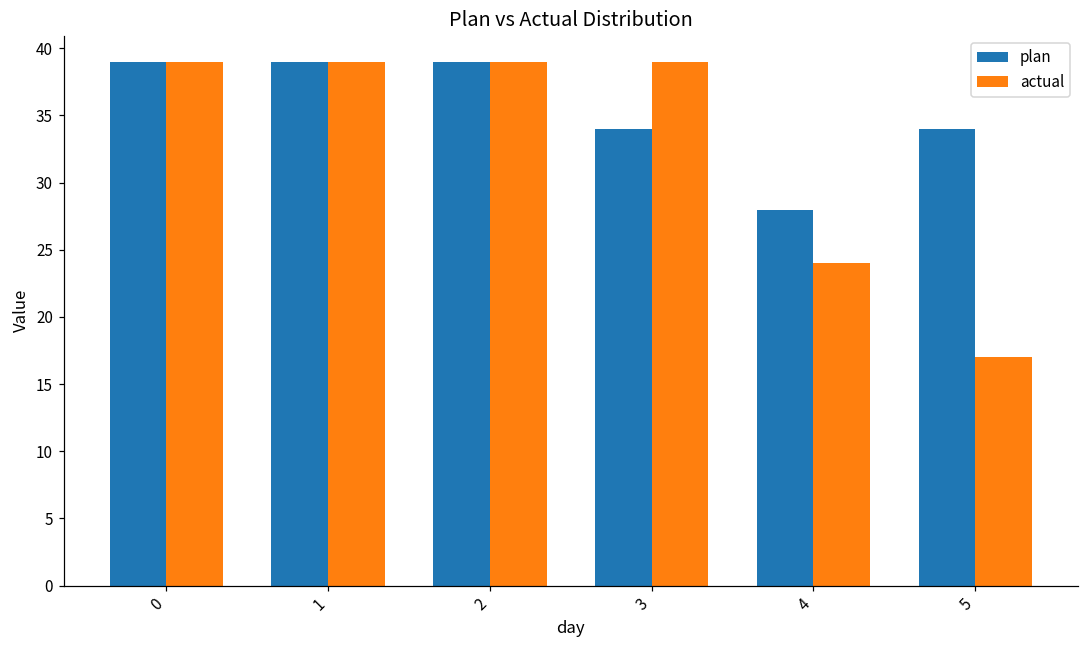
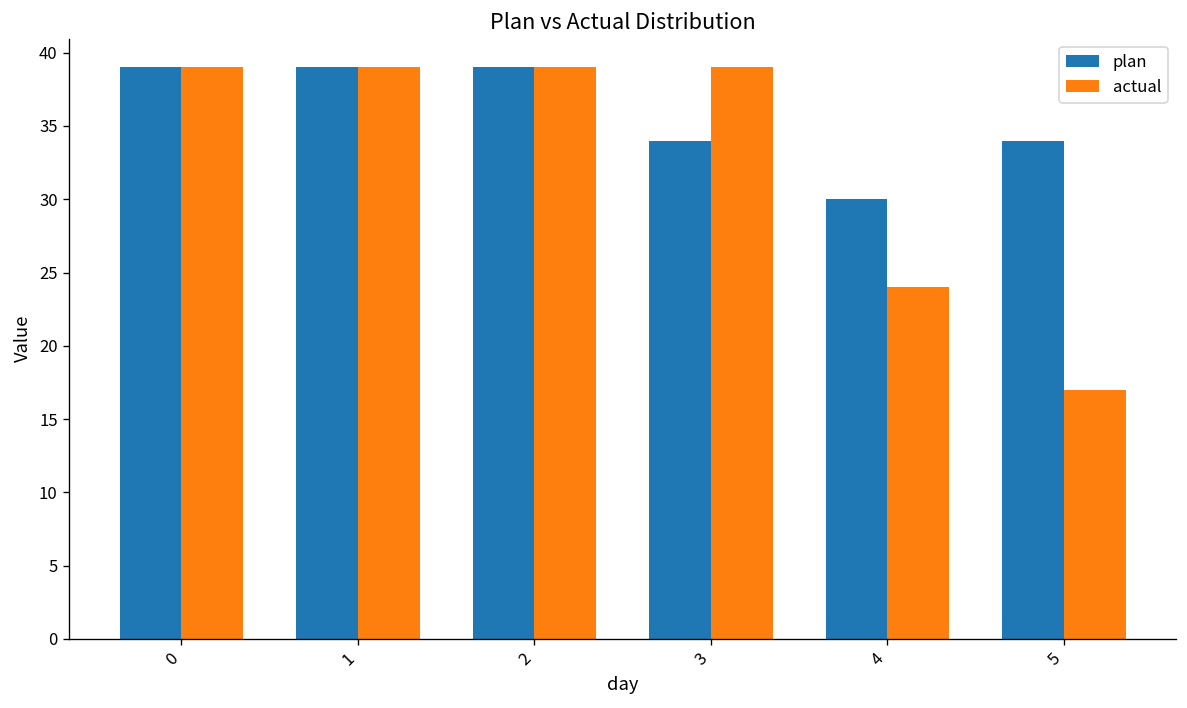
  {
    "plan": {
      "0": 39,
      "1": 39,
      "2": 39,
      "3": 34,
-     "4": 28,
+     "4": 30,
      "5": 34
    },
    "actual": {
      "0": 39,
      "1": 39,
      "2": 39,
      "3": 39,
      "4": 24,
      "5": 17
    }
  }
